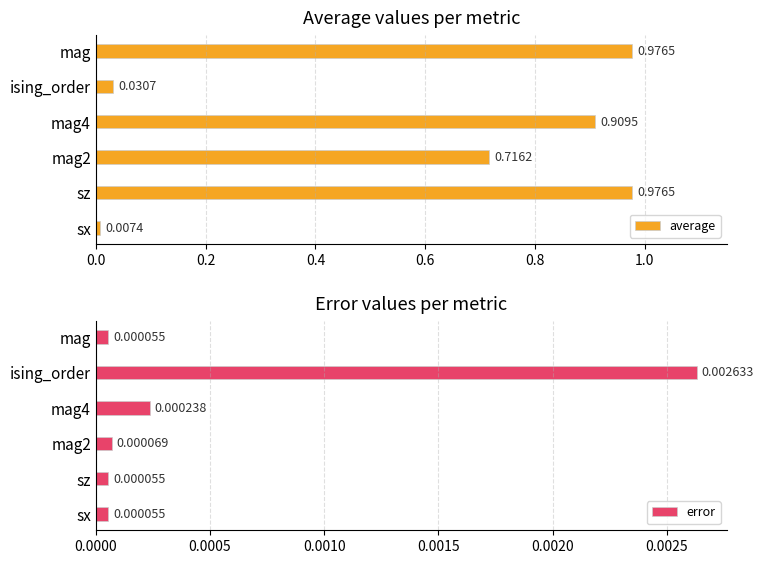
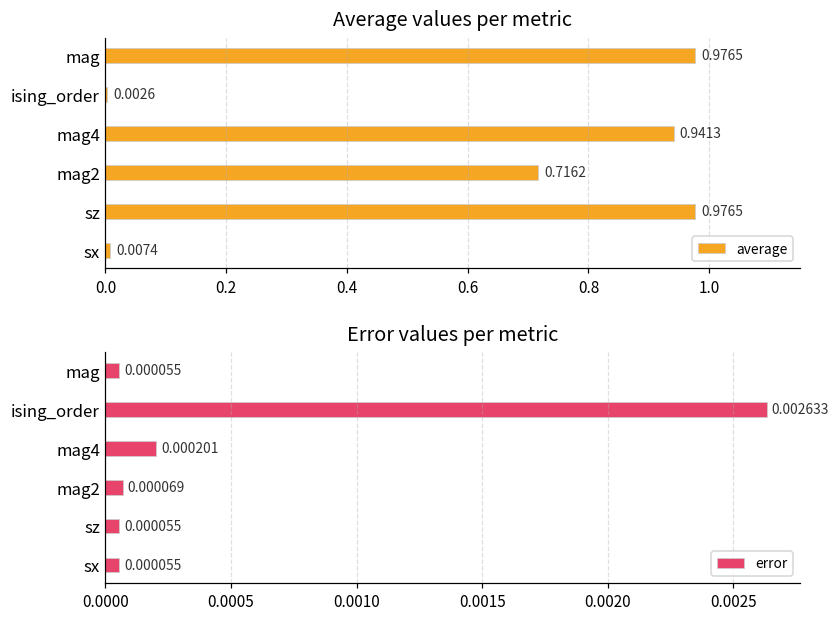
  {
    "Average values per metric": {
      "mag": 0.9765,
-     "ising_order": 0.0307,
-     "mag4": 0.9095,
+     "ising_order": 0.0026,
+     "mag4": 0.9413,
      "mag2": 0.7162,
      "sz": 0.9765,
      "sx": 0.0074
    },
    "Error values per metric": {
      "mag": 0.000055,
      "ising_order": 0.002633,
-     "mag4": 0.000238,
+     "mag4": 0.000201,
      "mag2": 0.000069,
      "sz": 0.000055,
      "sx": 0.000055
    }
  }
